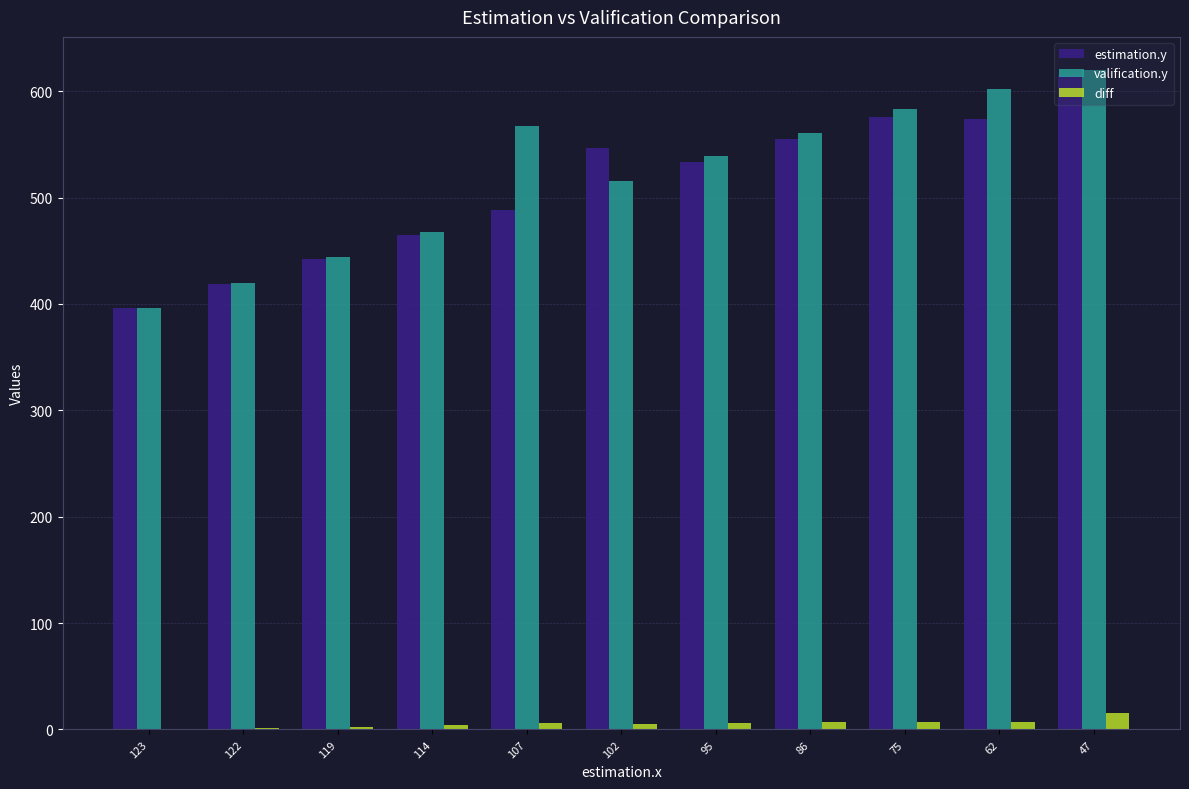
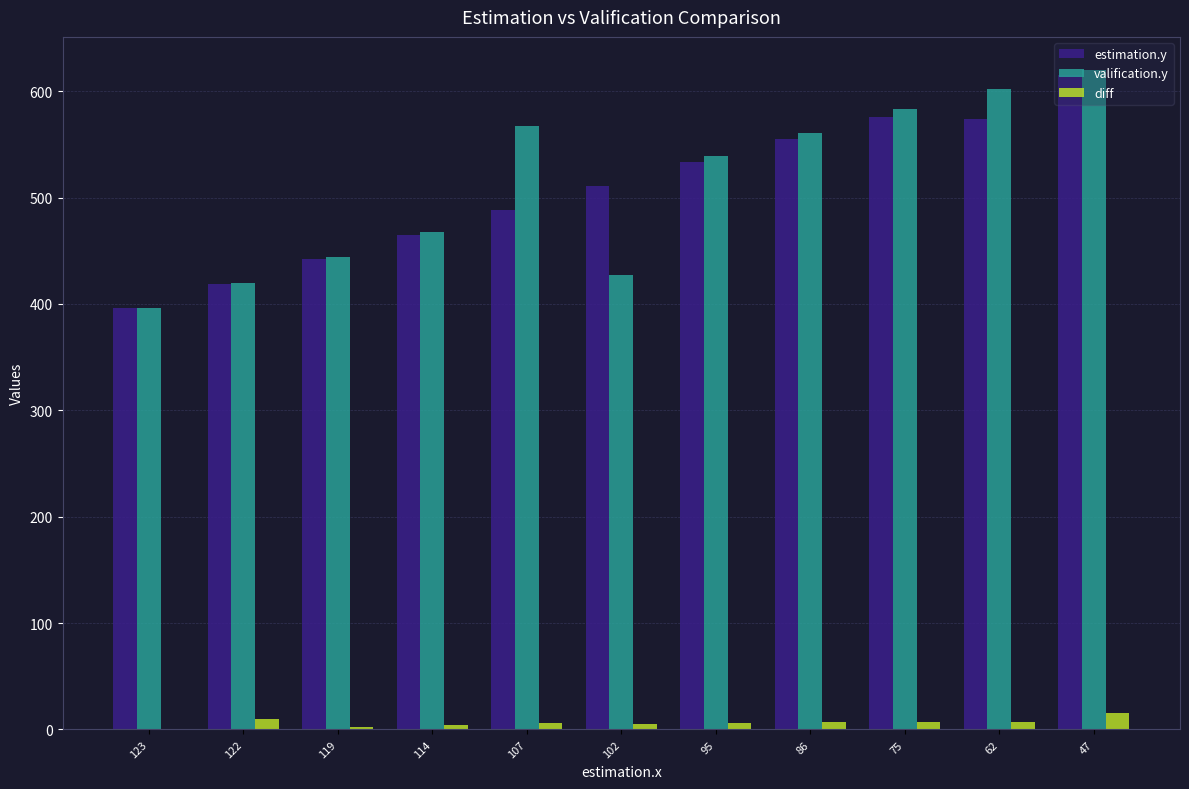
  {
    "estimation.y": {
      "123": 396,
      "122": 419,
      "119": 442,
      "114": 465,
      "107": 488,
-     "102": 547,
+     "102": 511,
      "95": 533,
      "86": 555,
      "75": 576,
      "62": 574
    },
    "valification.y": {
      "123": 396,
      "122": 420,
      "119": 444,
      "114": 468,
      "107": 567,
-     "102": 516,
+     "102": 427,
      "95": 539,
      "86": 561,
      "75": 583,
      "62": 602
    },
    "diff": {
      "123": 0,
-     "122": 1,
+     "122": 10,
      "114": 4,
      "107": 6,
      "102": 5,
      "95": 6,
      "86": 7,
      "75": 7,
      "62": 7,
      "47": 16
    }
  }
